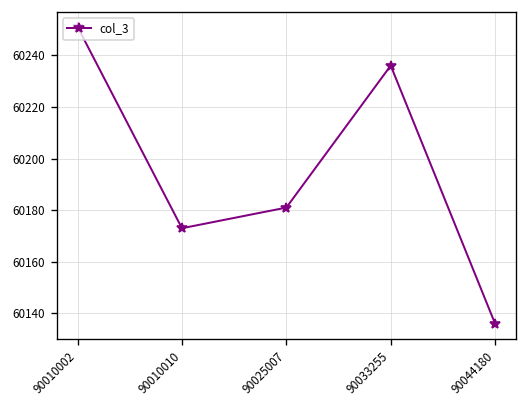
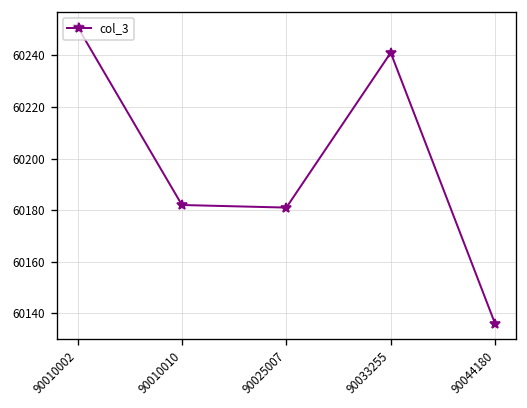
  {
-   "90010010": 60173,
+   "90010010": 60182,
    "90025007": 60181,
-   "90033255": 60236,
+   "90033255": 60241,
    "90044180": 60136
  }
